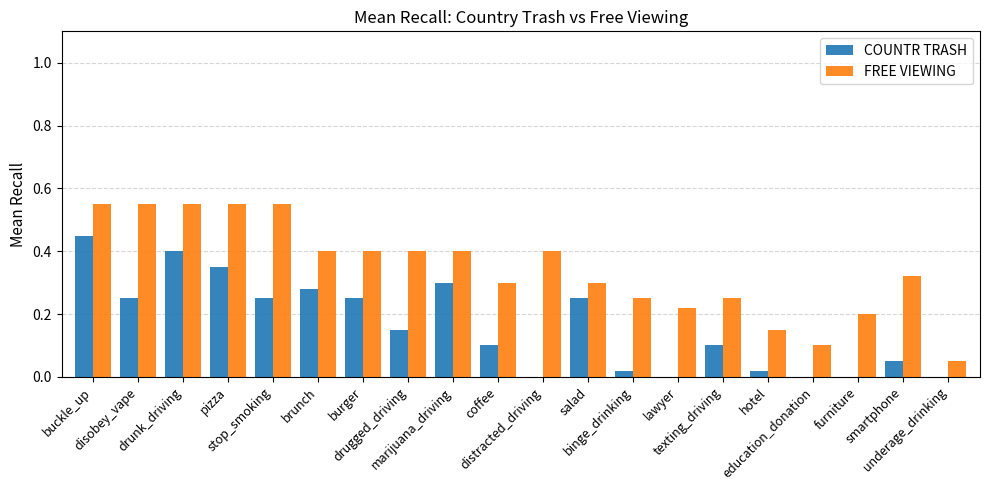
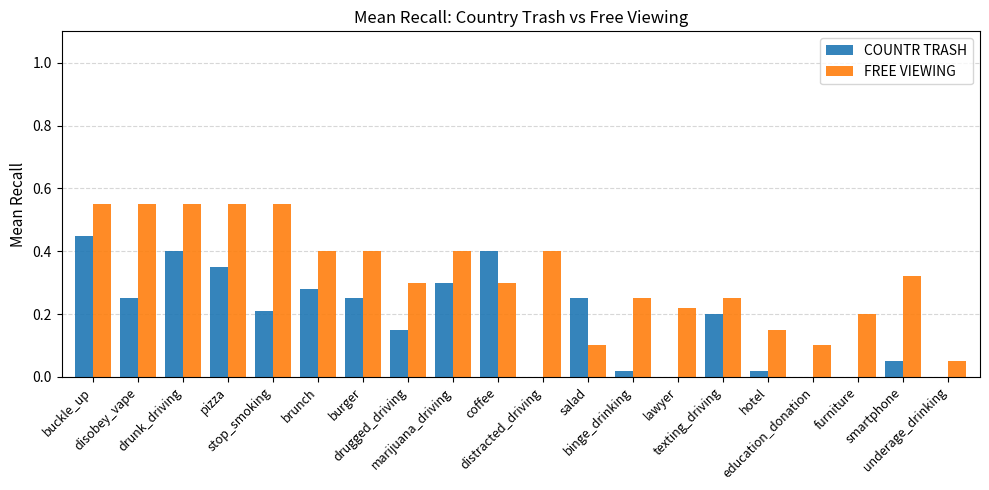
  {
    "COUNTR TRASH": {
      "buckle_up": 0.45,
      "disobey_vape": 0.25,
      "drunk_driving": 0.40,
      "pizza": 0.35,
-     "stop_smoking": 0.25,
+     "stop_smoking": 0.21,
      "brunch": 0.28,
      "burger": 0.25,
      "drugged_driving": 0.15,
      "marijuana_driving": 0.30,
-     "coffee": 0.1,
+     "coffee": 0.4,
      "distracted_driving": 0.00,
      "salad": 0.25,
      "binge_drinking": 0.02,
      "lawyer": 0.00,
-     "texting_driving": 0.1,
+     "texting_driving": 0.2,
      "hotel": 0.02,
      "education_donation": 0.00,
      "furniture": 0.00,
      "smartphone": 0.05,
      "underage_drinking": 0.00
    },
    "FREE VIEWING": {
      "buckle_up": 0.55,
      "disobey_vape": 0.55,
      "drunk_driving": 0.55,
      "pizza": 0.55,
      "stop_smoking": 0.55,
      "brunch": 0.4,
      "burger": 0.4,
-     "drugged_driving": 0.4,
+     "drugged_driving": 0.3,
      "marijuana_driving": 0.4,
      "coffee": 0.3,
      "distracted_driving": 0.4,
-     "salad": 0.3,
+     "salad": 0.1,
      "binge_drinking": 0.25,
      "lawyer": 0.22,
      "texting_driving": 0.25,
      "hotel": 0.15,
      "education_donation": 0.1,
      "furniture": 0.2,
      "smartphone": 0.32,
      "underage_drinking": 0.05
    }
  }
